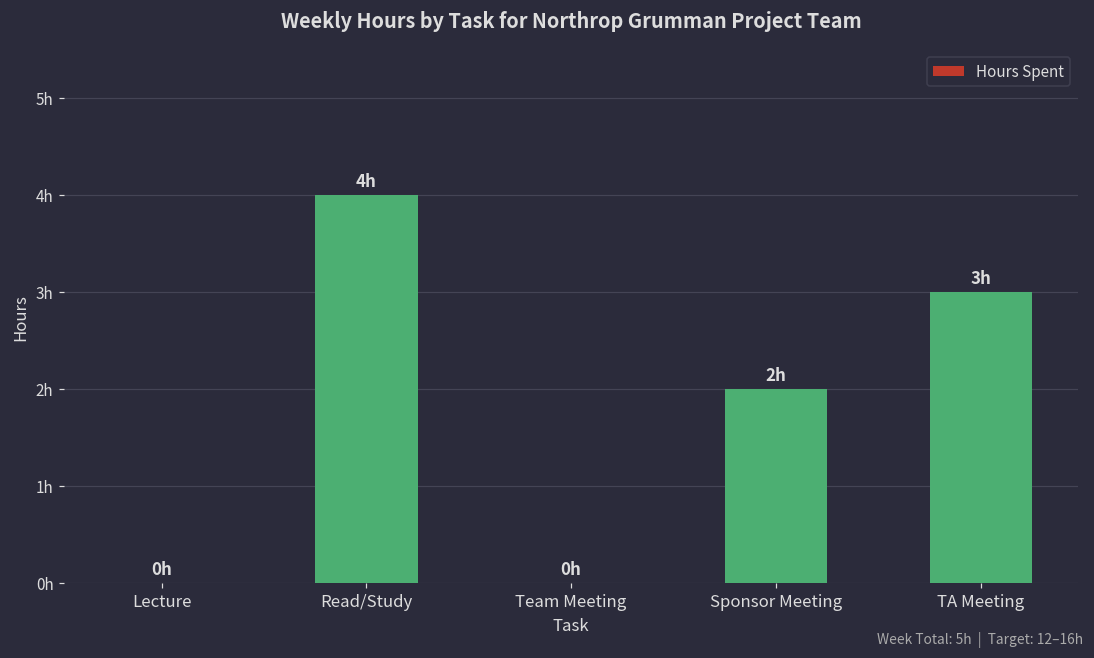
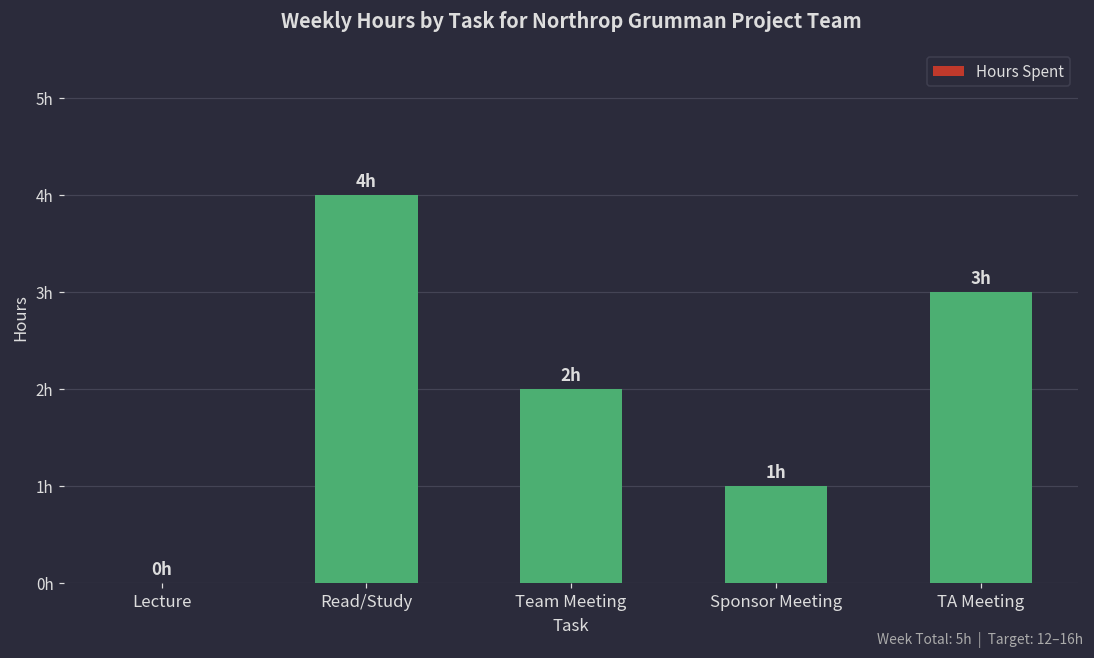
  {
    "Lecture": "0h",
    "Read/Study": "4h",
-   "Team Meeting": "0h",
-   "Sponsor Meeting": "2h",
+   "Team Meeting": "2h",
+   "Sponsor Meeting": "1h",
    "TA Meeting": "3h"
  }
